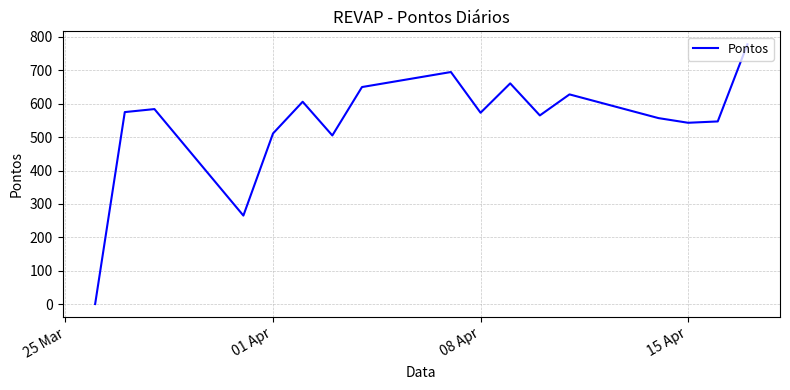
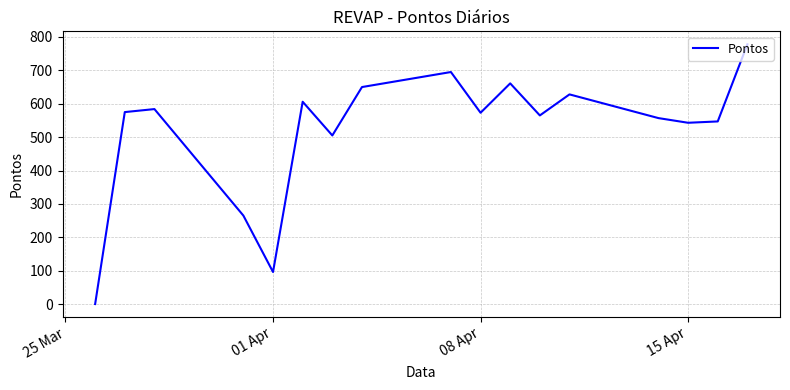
  {
-   "01 Apr": 510,
+   "01 Apr": 100,
    "08 Apr": 570,
    "15 Apr": 540
  }
